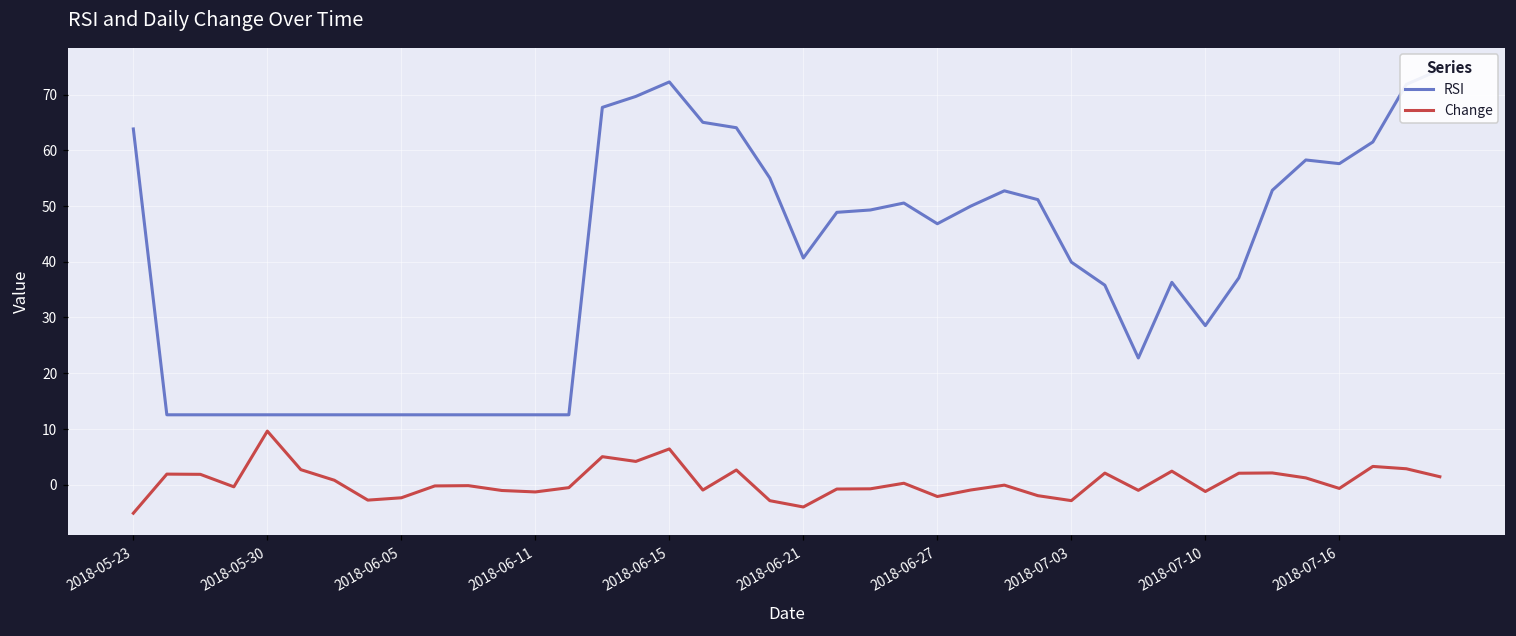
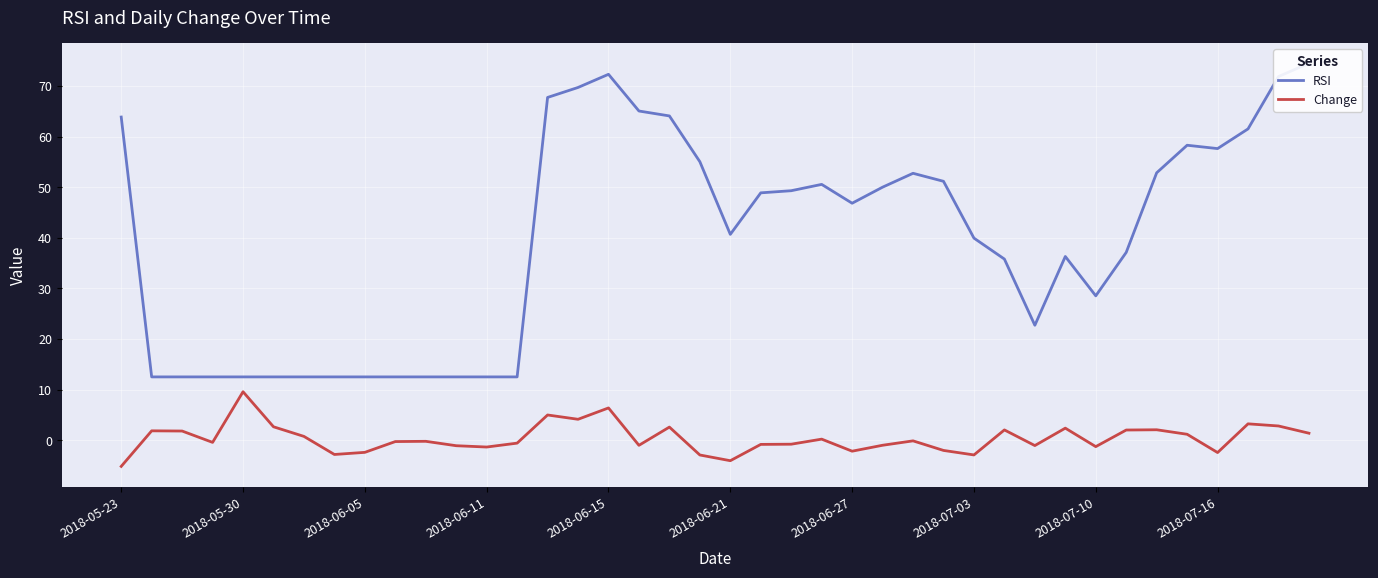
  {
    "RSI": {
      "2018-05-23": 64,
      "2018-05-30": 13,
      "2018-06-05": 13,
      "2018-06-11": 13,
      "2018-06-15": 72,
      "2018-06-21": 41,
      "2018-06-27": 47,
      "2018-07-03": 40,
      "2018-07-10": 29,
      "2018-07-16": 58
    },
    "Change": {
      "2018-05-23": -5,
      "2018-05-30": 10,
      "2018-06-05": -2,
      "2018-06-11": -1,
      "2018-06-15": 6,
      "2018-06-21": -4,
      "2018-06-27": -2,
      "2018-07-03": -3,
      "2018-07-10": -1,
-     "2018-07-16": -1
+     "2018-07-16": -2
    }
  }
